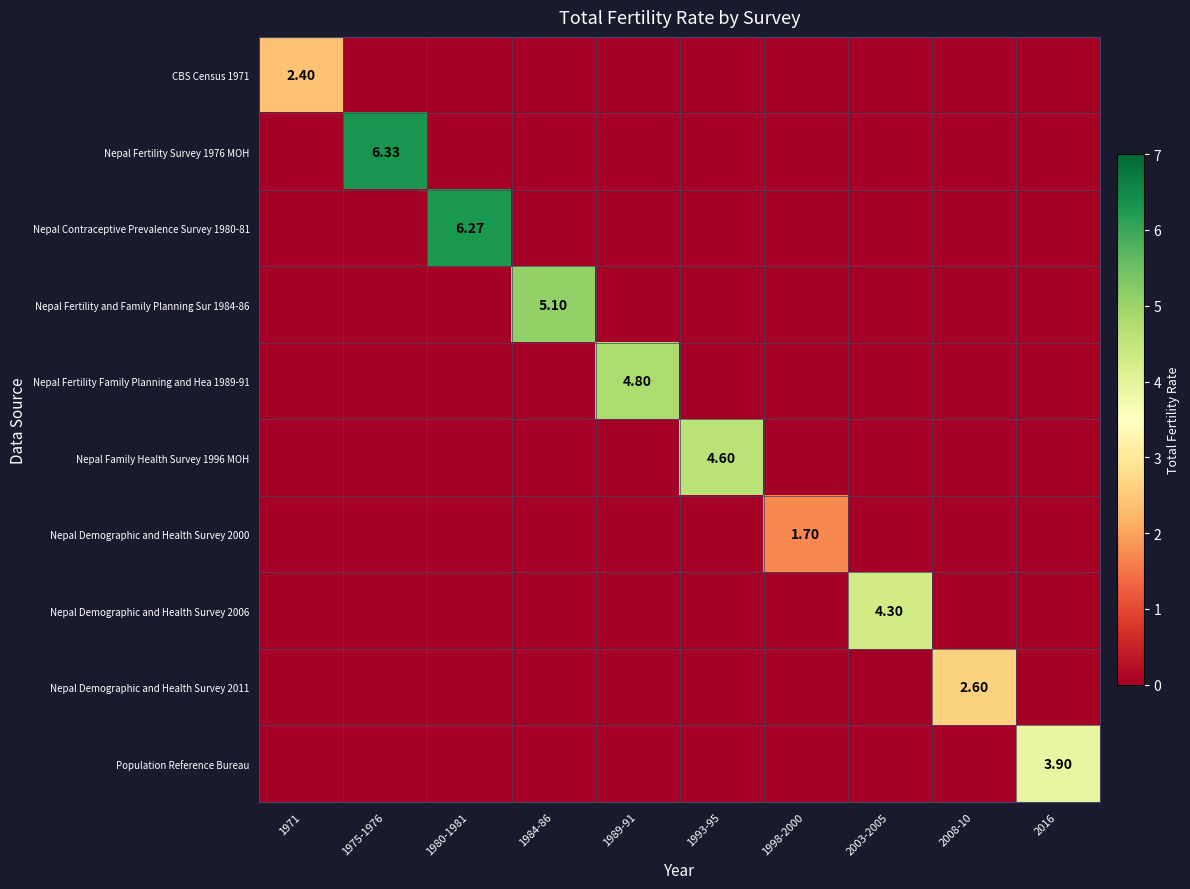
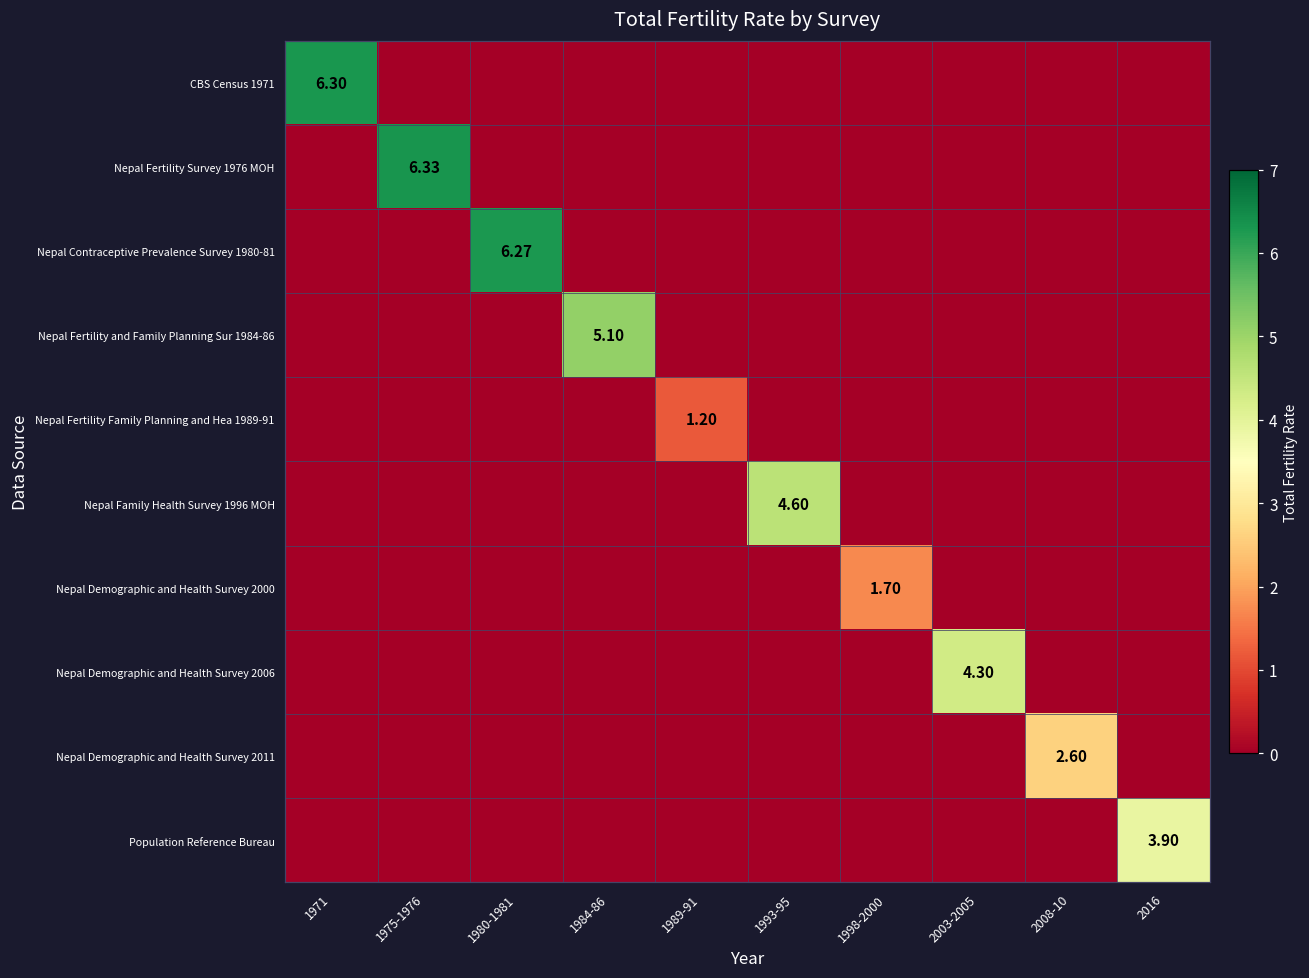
  {
    "CBS Census 1971": {
-     "1971": 2.40
+     "1971": 6.30
    },
    "Nepal Fertility Survey 1976 MOH": {
      "1975-1976": 6.33
    },
    "Nepal Contraceptive Prevalence Survey 1980-81": {
      "1980-1981": 6.27
    },
    "Nepal Fertility and Family Planning Sur 1984-86": {
      "1984-86": 5.10
    },
    "Nepal Fertility Family Planning and Hea 1989-91": {
-     "1989-91": 4.80
+     "1989-91": 1.20
    },
    "Nepal Family Health Survey 1996 MOH": {
      "1993-95": 4.60
    },
    "Nepal Demographic and Health Survey 2000": {
      "1998-2000": 1.70
    },
    "Nepal Demographic and Health Survey 2006": {
      "2003-2005": 4.30
    },
    "Nepal Demographic and Health Survey 2011": {
      "2008-10": 2.60
    },
    "Population Reference Bureau": {
      "2016": 3.90
    }
  }
